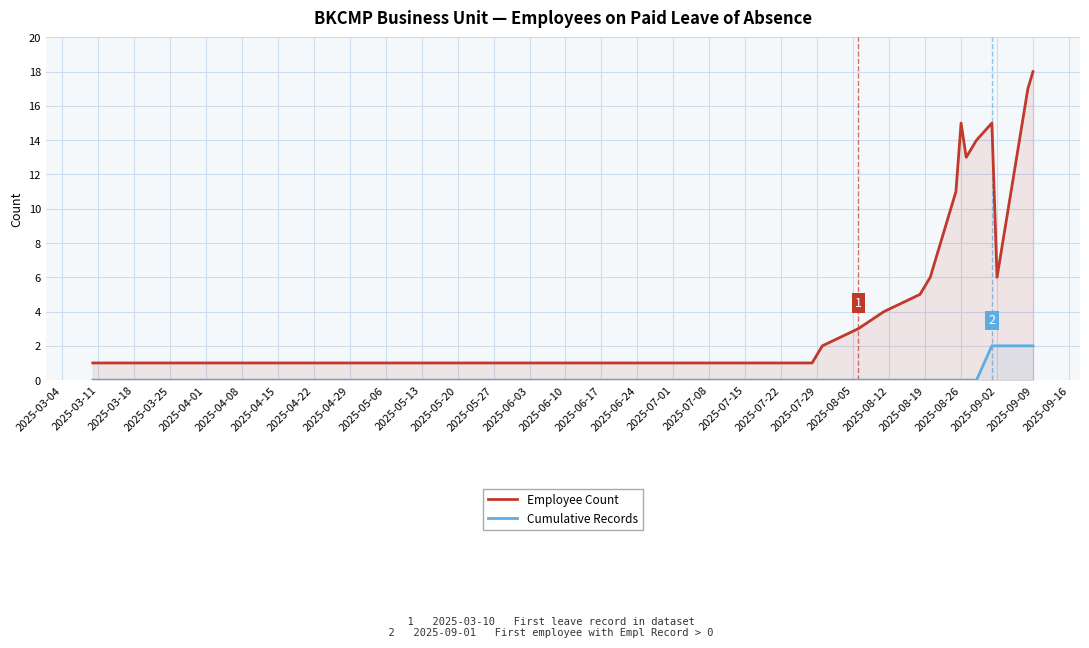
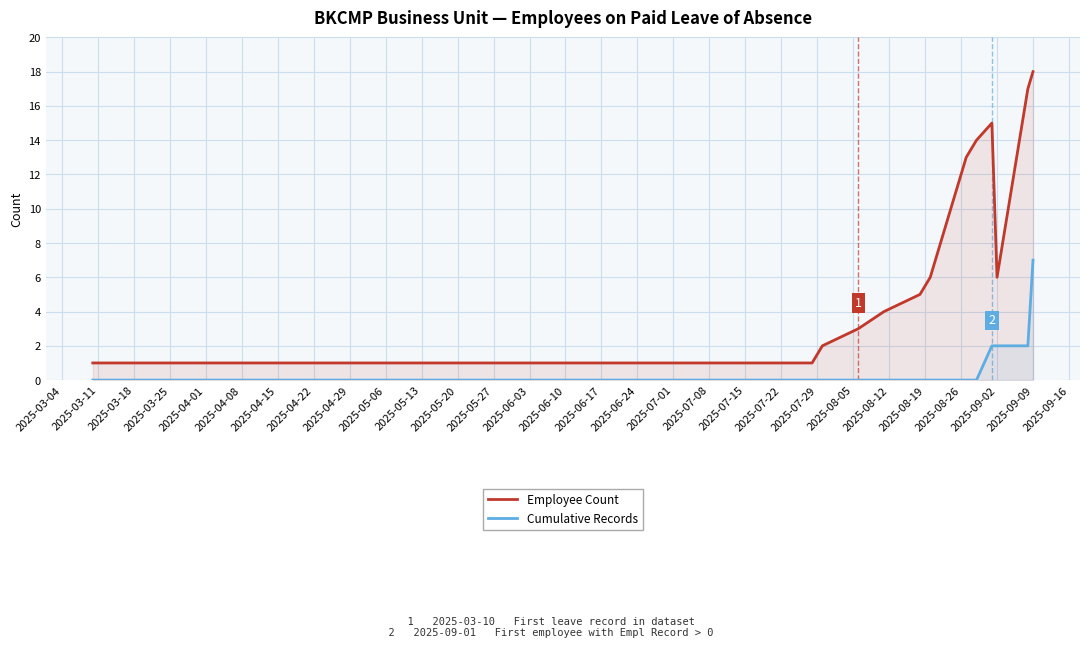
  {
    "Employee Count": {
-     "2025-08-26": 15,
+     "2025-08-26": 12,
      "2025-09-02": 6,
      "2025-09-09": 18
    },
    "Cumulative Records": {
      "2025-08-26": 0,
-     "2025-09-09": 2
+     "2025-09-09": 7
    }
  }
